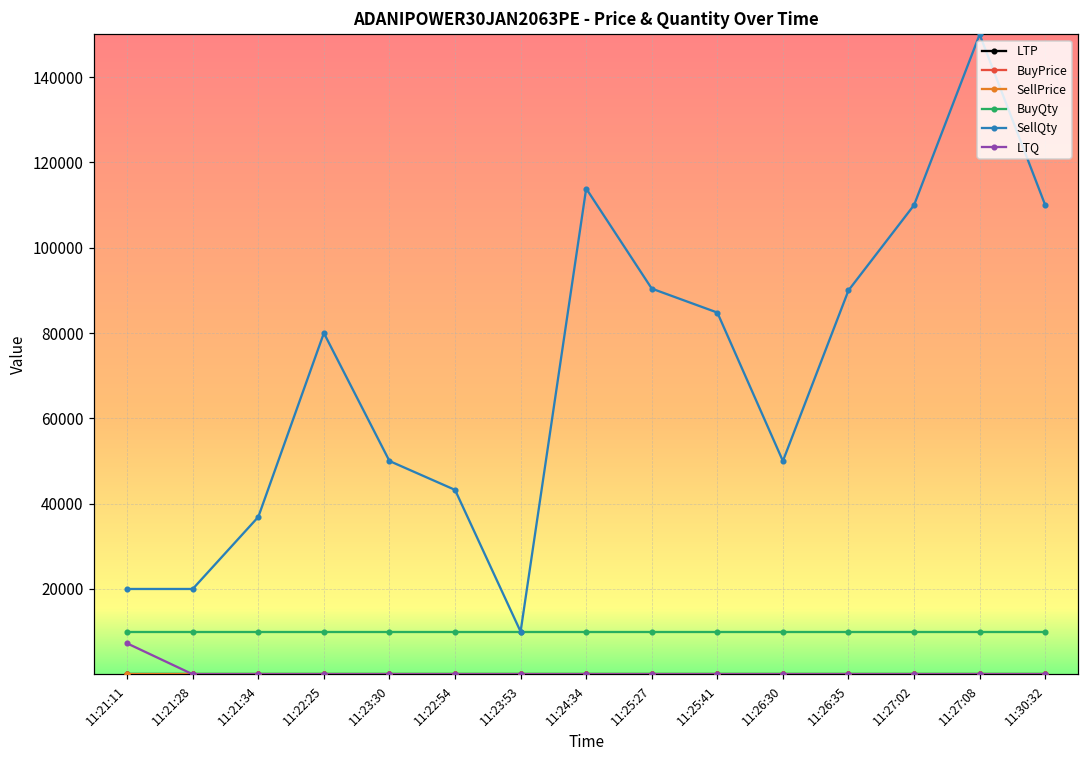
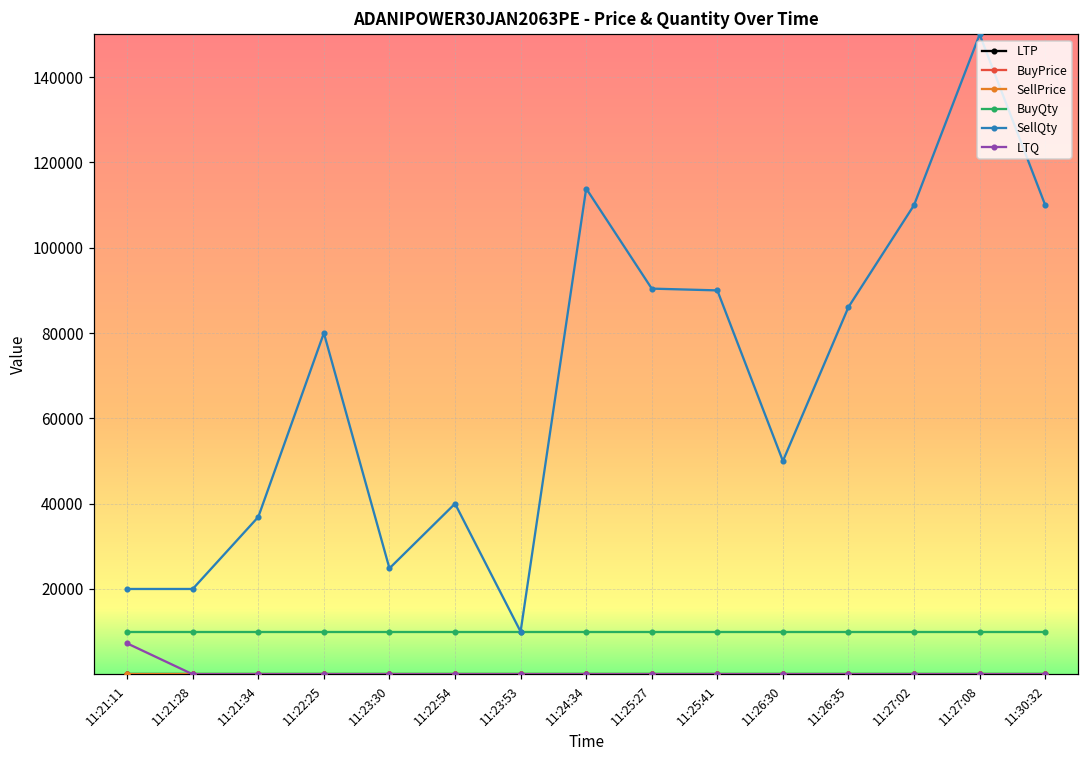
  {
    "SellPrice": {
      "11:21:11": 0
    },
    "BuyQty": {
      "11:21:11": 10000,
      "11:21:28": 10000,
      "11:21:34": 10000,
      "11:22:25": 10000,
      "11:23:30": 10000,
      "11:22:54": 10000,
      "11:24:34": 10000,
      "11:25:27": 10000,
      "11:25:41": 10000,
      "11:26:30": 10000,
      "11:26:35": 10000,
      "11:27:02": 10000,
      "11:27:08": 10000,
      "11:30:32": 10000
    },
    "SellQty": {
      "11:21:11": 20000,
      "11:21:28": 20000,
      "11:21:34": 37000,
      "11:22:25": 80000,
-     "11:23:30": 50000,
-     "11:22:54": 43000,
+     "11:23:30": 25000,
+     "11:22:54": 40000,
      "11:24:34": 114000,
      "11:25:27": 90000,
-     "11:25:41": 85000,
+     "11:25:41": 90000,
      "11:26:30": 50000,
-     "11:26:35": 90000,
+     "11:26:35": 86000,
      "11:27:02": 110000,
      "11:27:08": 150000,
      "11:30:32": 110000
    },
    "LTQ": {
      "11:21:11": 7000
    }
  }
